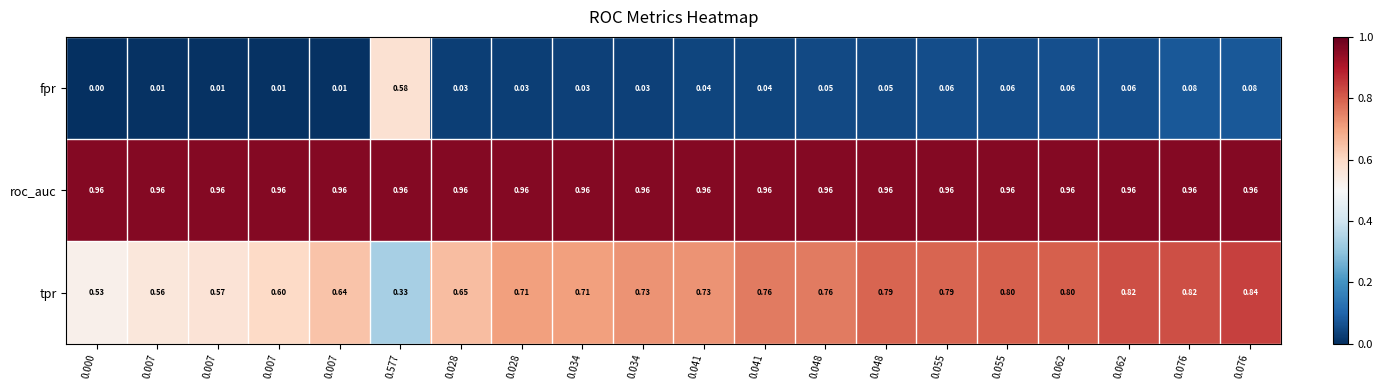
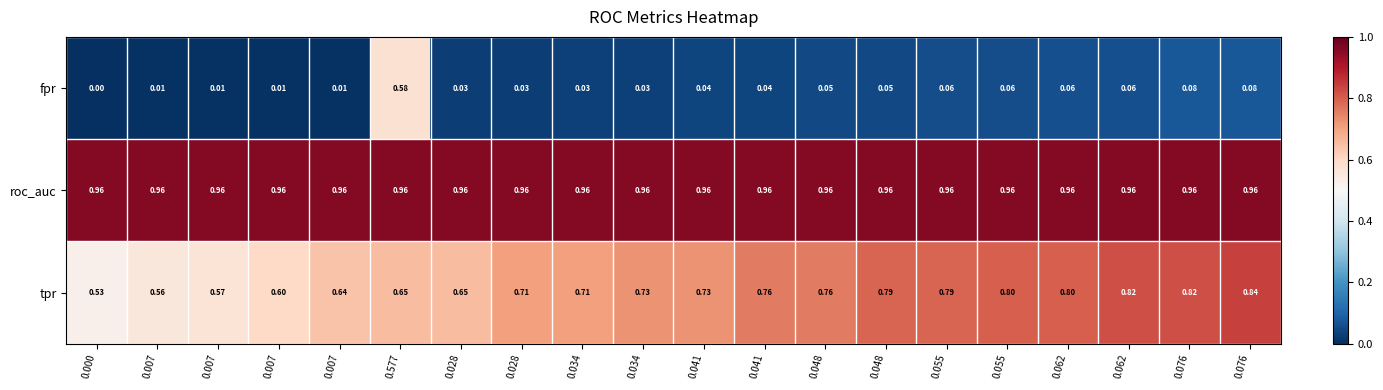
  {
    "fpr": {
      "0.000": 0.00,
      "0.577": 0.58
    },
    "roc_auc": {
      "0.000": 0.96,
      "0.577": 0.96
    },
    "tpr": {
      "0.000": 0.53,
-     "0.577": 0.33
+     "0.577": 0.65
    }
  }
